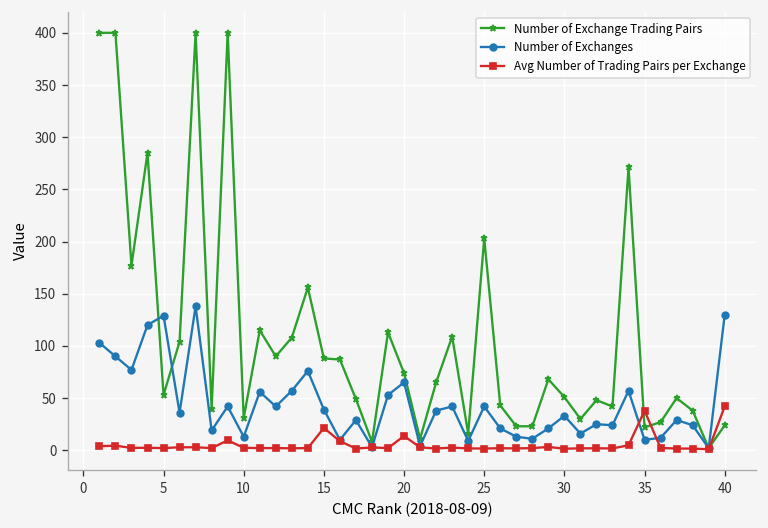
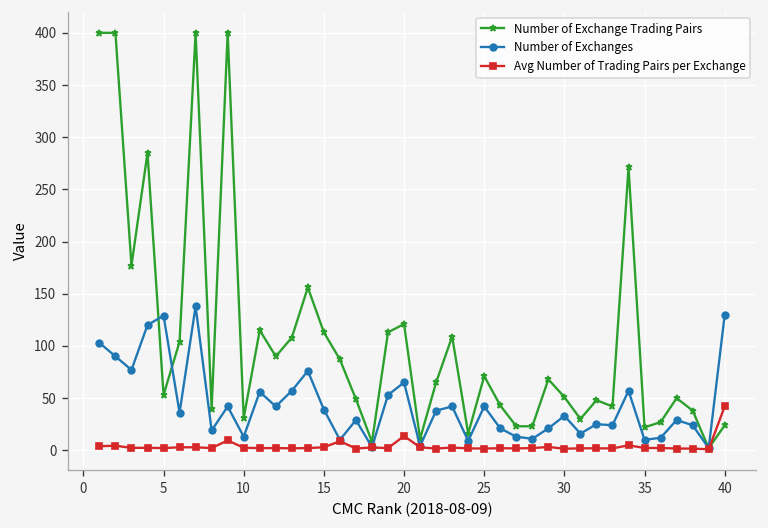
  {
    "Number of Exchange Trading Pairs": {
      "5": 50,
      "10": 30,
-     "15": 90,
-     "20": 70,
-     "25": 200,
+     "15": 110,
+     "20": 120,
+     "25": 70,
      "30": 50,
      "35": 20,
      "40": 20
    },
    "Number of Exchanges": {
      "5": 130,
      "10": 10,
      "15": 40,
      "20": 70,
      "25": 40,
      "30": 30,
      "35": 10,
      "40": 130
    },
    "Avg Number of Trading Pairs per Exchange": {
      "5": 0,
      "10": 0,
-     "15": 20,
+     "15": 0,
      "20": 10,
      "25": 0,
      "30": 0,
-     "35": 40,
+     "35": 0,
      "40": 40
    }
  }
